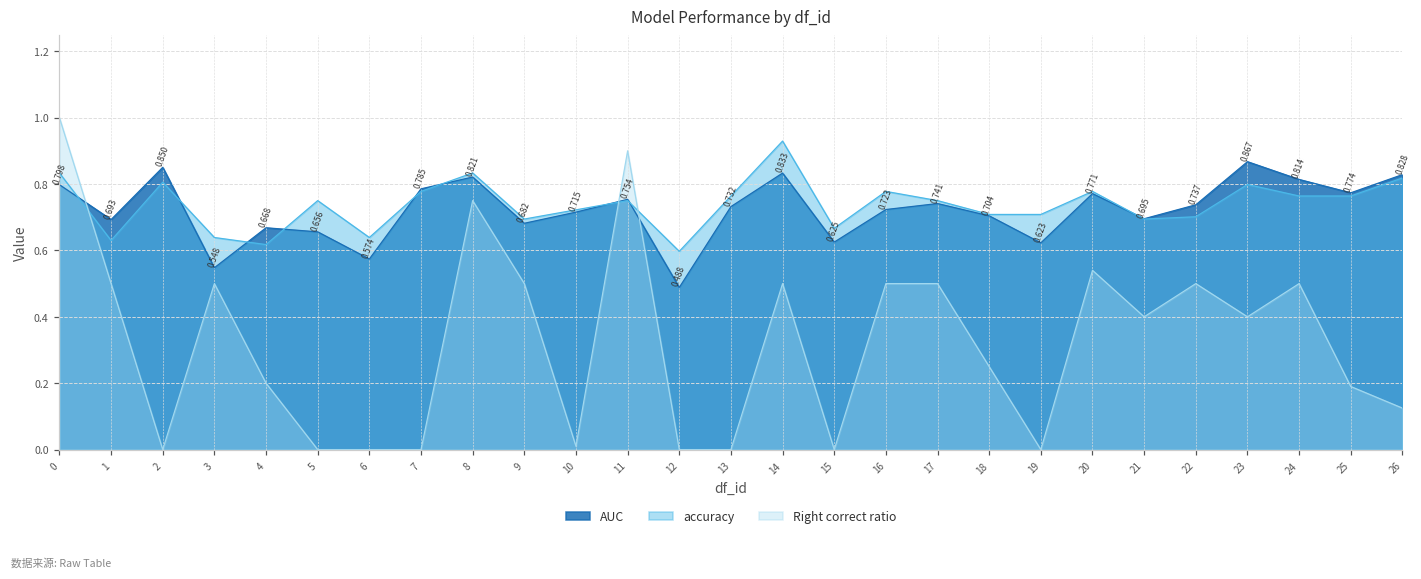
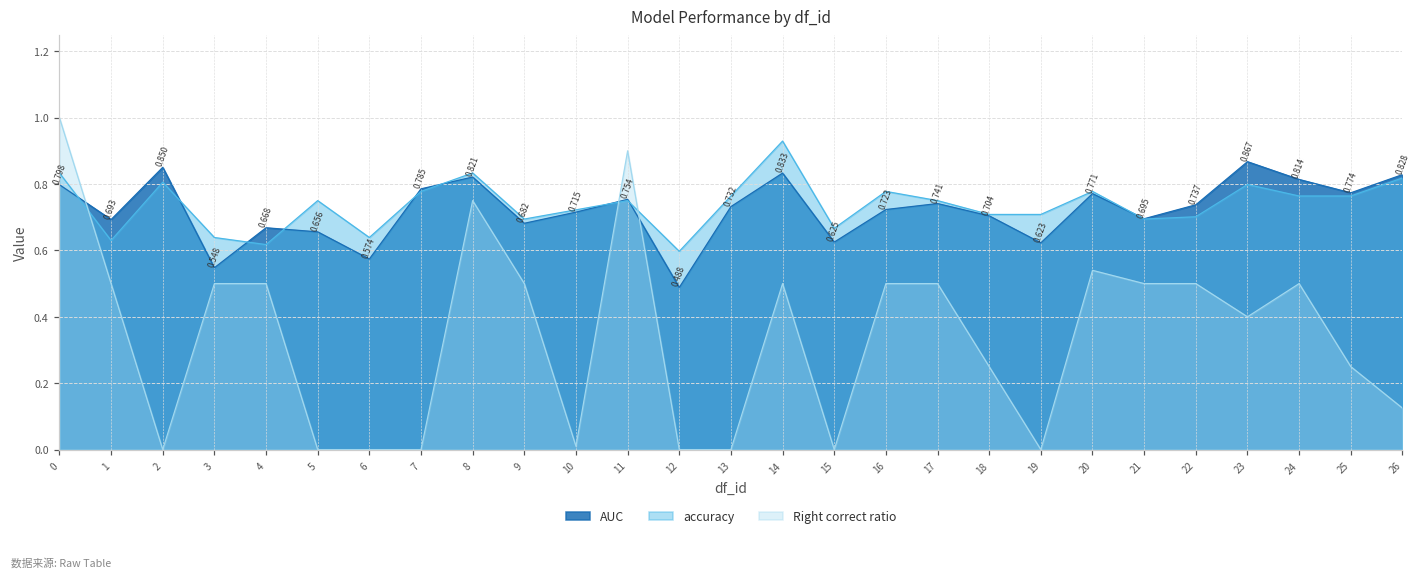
  {
    "AUC": {
      "1": 0.693,
      "2": 0.850,
      "3": 0.548,
      "4": 0.668,
      "5": 0.656,
      "12": 0.488,
      "14": 0.833,
      "19": 0.623,
      "22": 0.737,
      "23": 0.867,
      "24": 0.814,
      "25": 0.774,
      "26": 0.828
    },
    "accuracy": {
      "1": 0.63,
      "2": 0.81,
      "3": 0.64,
      "4": 0.62,
      "5": 0.75,
      "12": 0.60,
      "14": 0.93,
      "19": 0.71,
      "22": 0.70,
      "23": 0.80,
      "24": 0.76,
      "25": 0.76,
      "26": 0.82
    },
    "Right correct ratio": {
      "0": 1.00,
      "1": 0.50,
      "2": 0.00,
      "3": 0.50,
-     "4": 0.2,
+     "4": 0.5,
      "5": 0.00,
      "6": 0.00,
      "7": 0.00,
      "8": 0.75,
      "9": 0.50,
      "10": 0.01,
      "11": 0.90,
      "12": 0.00,
      "13": 0.00,
      "14": 0.50,
      "15": 0.00,
      "16": 0.50,
      "17": 0.50,
      "18": 0.25,
      "19": 0.00,
      "20": 0.54,
-     "21": 0.4,
+     "21": 0.5,
      "22": 0.50,
      "23": 0.40,
      "24": 0.50,
-     "25": 0.19,
+     "25": 0.25,
      "26": 0.13
    }
  }
